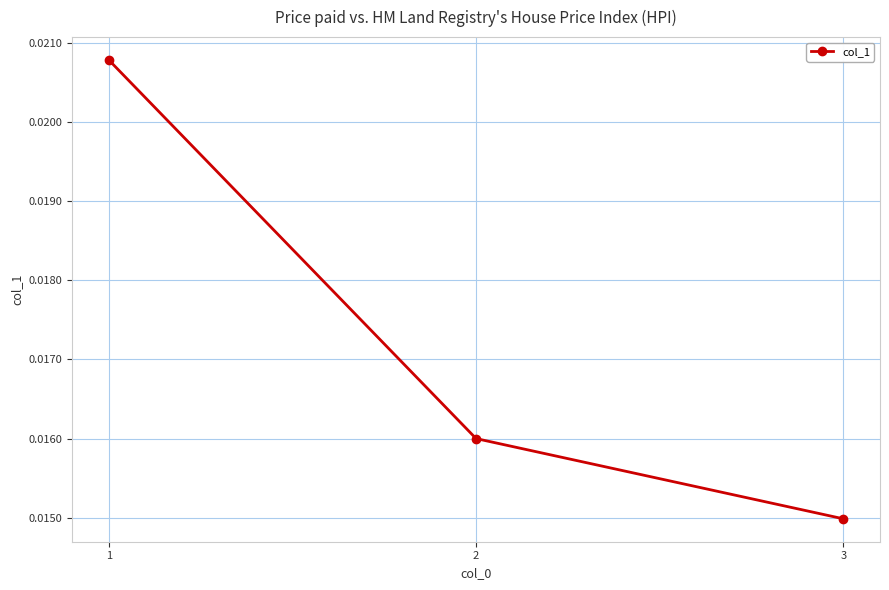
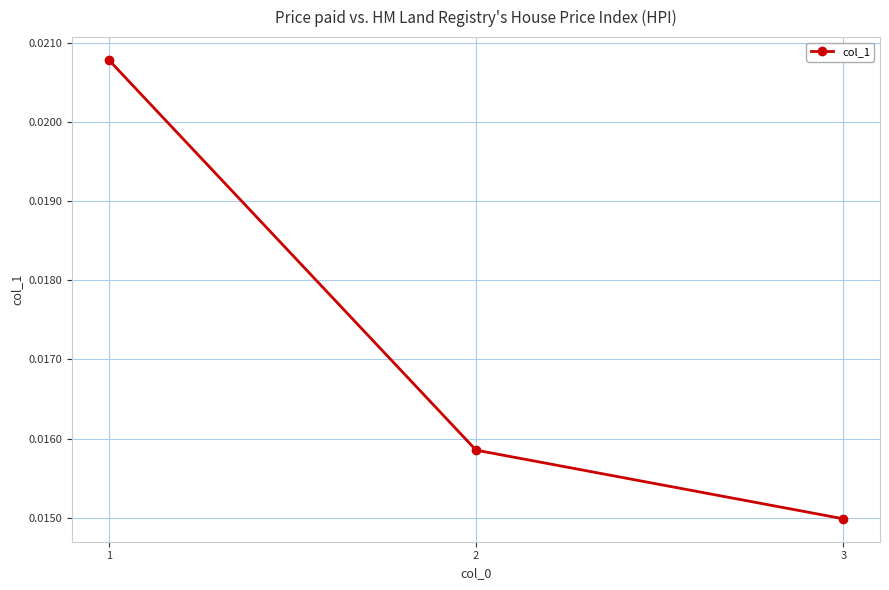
  {
    "1": 0.0208,
-   "2": 0.0160,
+   "2": 0.0159,
    "3": 0.0150
  }
